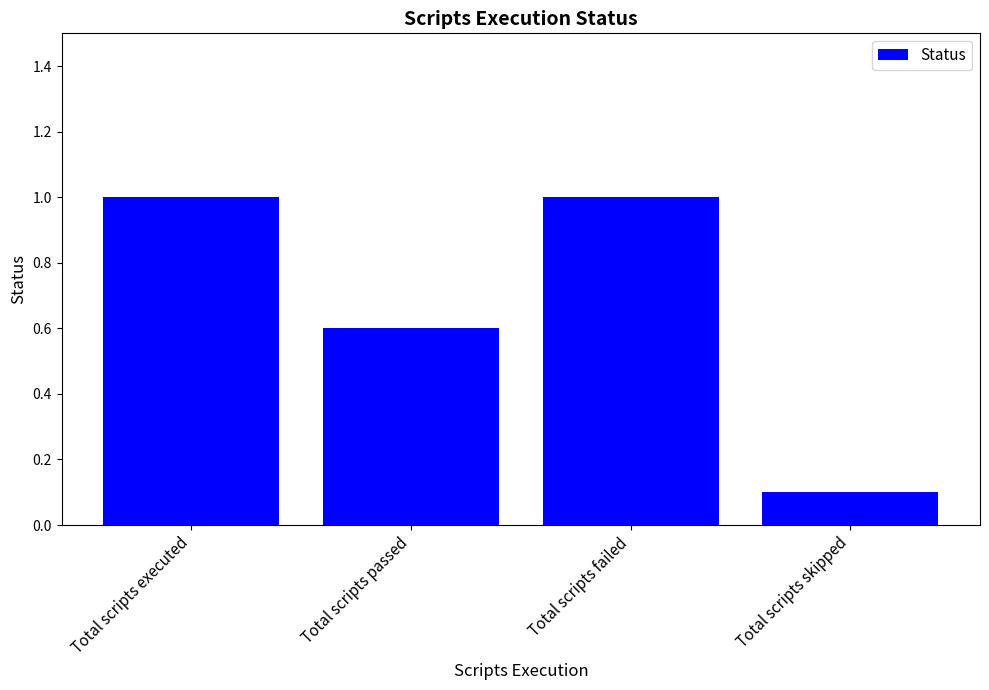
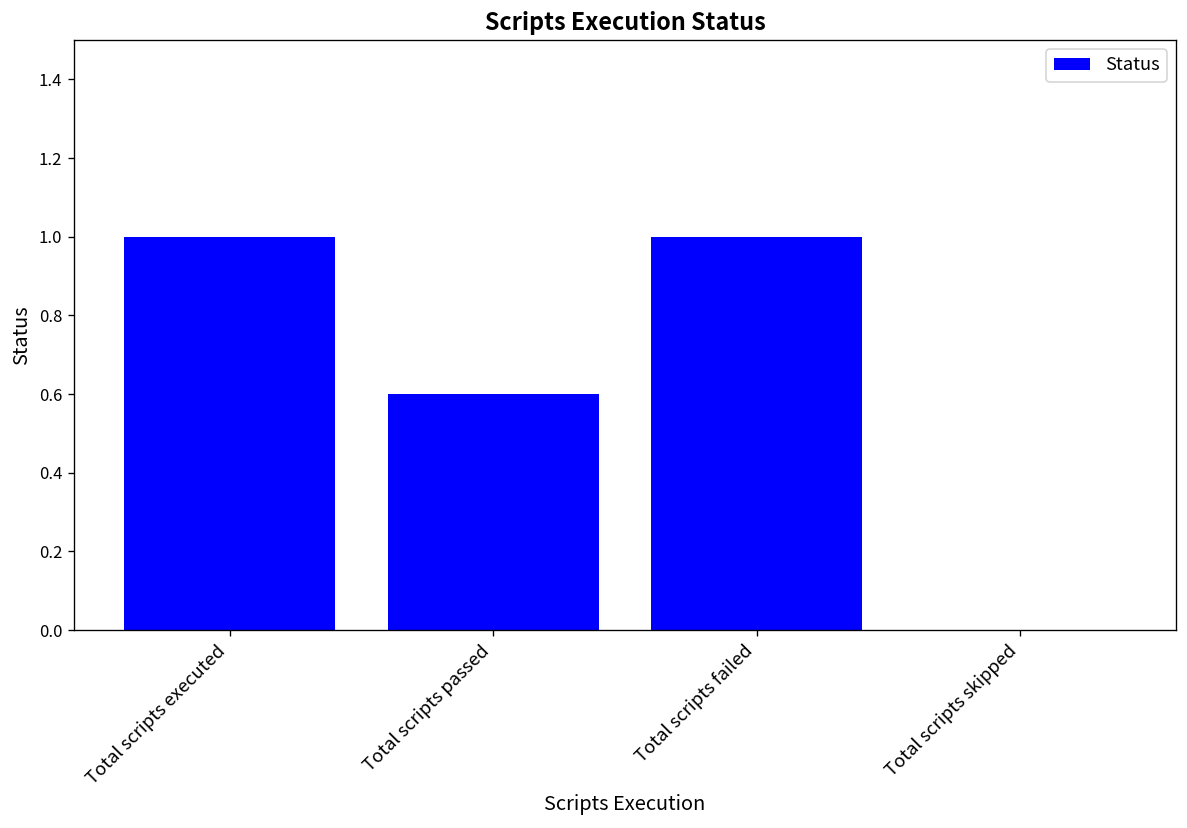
  {
    "Total scripts executed": 1.0,
    "Total scripts passed": 0.6,
    "Total scripts failed": 1.0,
-   "Total scripts skipped": 0.1
+   "Total scripts skipped": 0.0
  }
